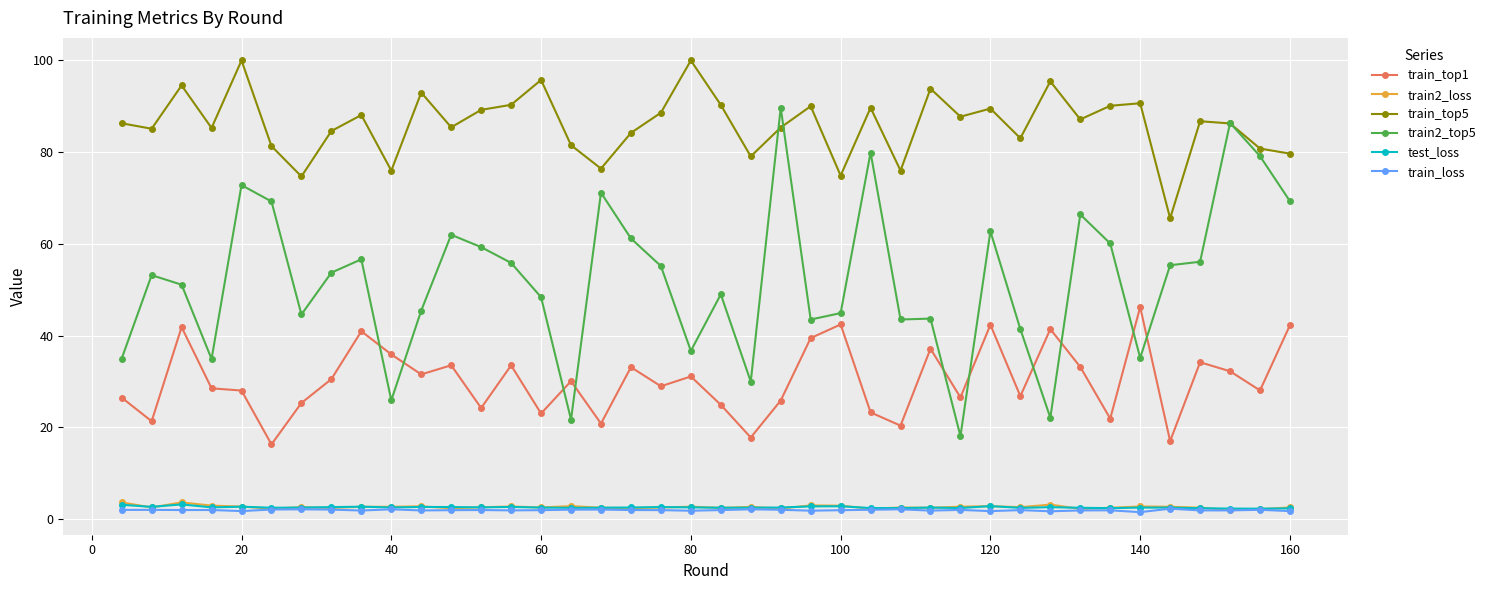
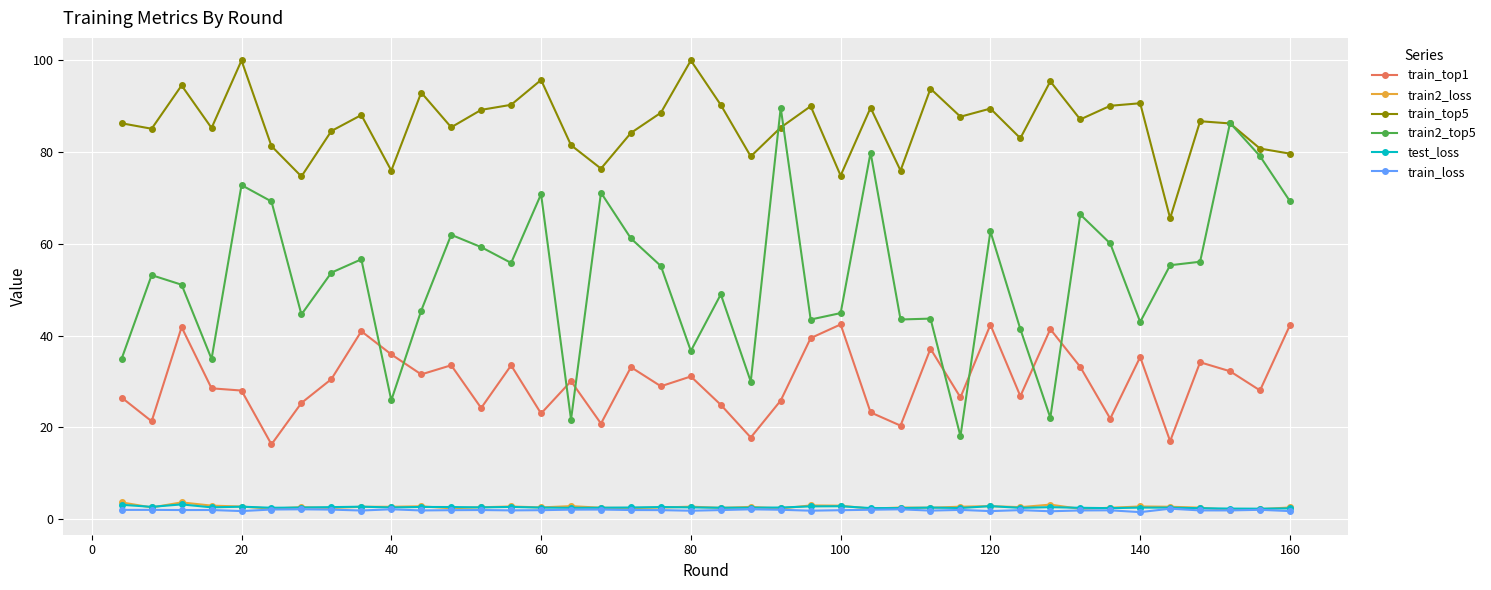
  {
    "train_top1": {
      "20": 28,
      "40": 36,
      "60": 23,
      "80": 31,
      "100": 42,
      "120": 42,
-     "140": 46,
+     "140": 35,
      "160": 42
    },
    "train_top5": {
      "20": 100,
      "40": 76,
      "60": 96,
      "80": 100,
      "100": 75,
      "120": 90,
      "140": 91,
      "160": 80
    },
    "train2_top5": {
      "20": 73,
      "40": 26,
-     "60": 48,
+     "60": 71,
      "80": 37,
      "100": 45,
      "120": 63,
-     "140": 35,
+     "140": 43,
      "160": 69
    },
    "train_loss": {
      "20": 2,
      "60": 2,
      "80": 2,
      "100": 2,
      "120": 2,
      "140": 1,
      "160": 2
    }
  }
